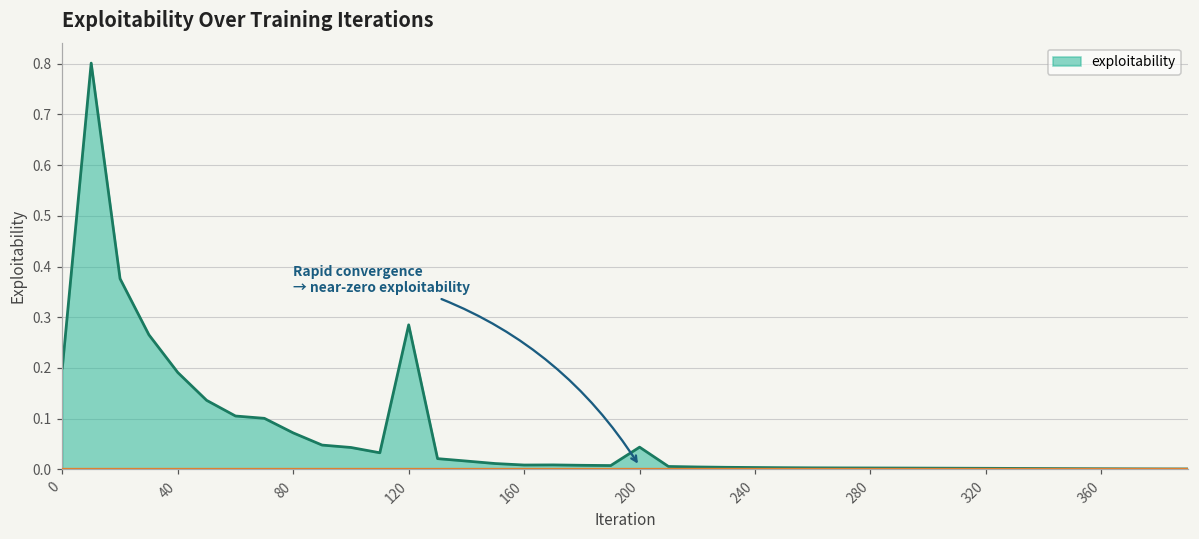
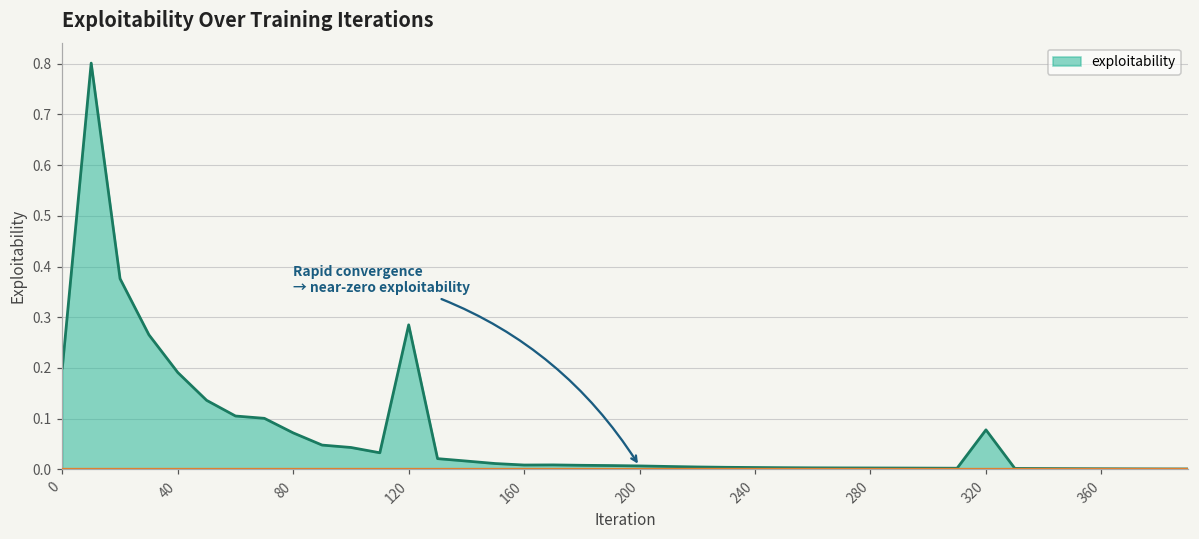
  {
    "0": 0.20,
    "40": 0.19,
    "80": 0.07,
    "120": 0.29,
    "160": 0.01,
-   "200": 0.04,
+   "200": 0.01,
    "240": 0.00,
    "280": 0.00,
-   "320": 0.00,
+   "320": 0.08,
    "360": 0.00
  }
